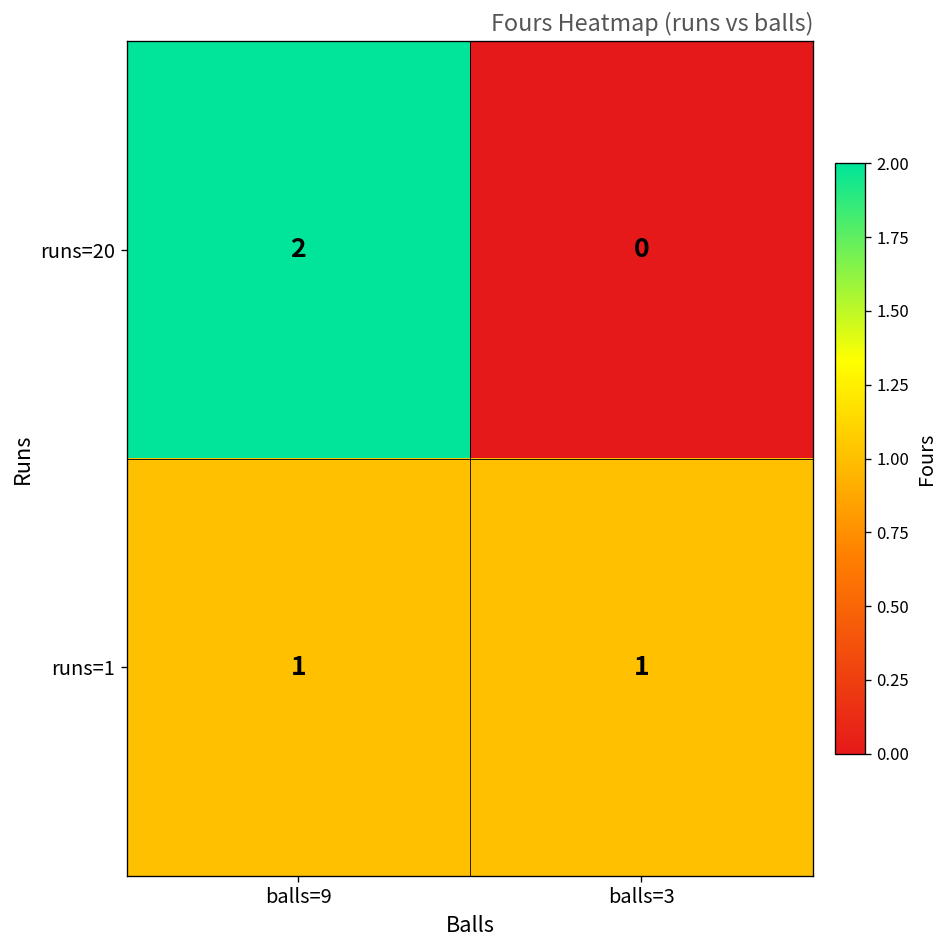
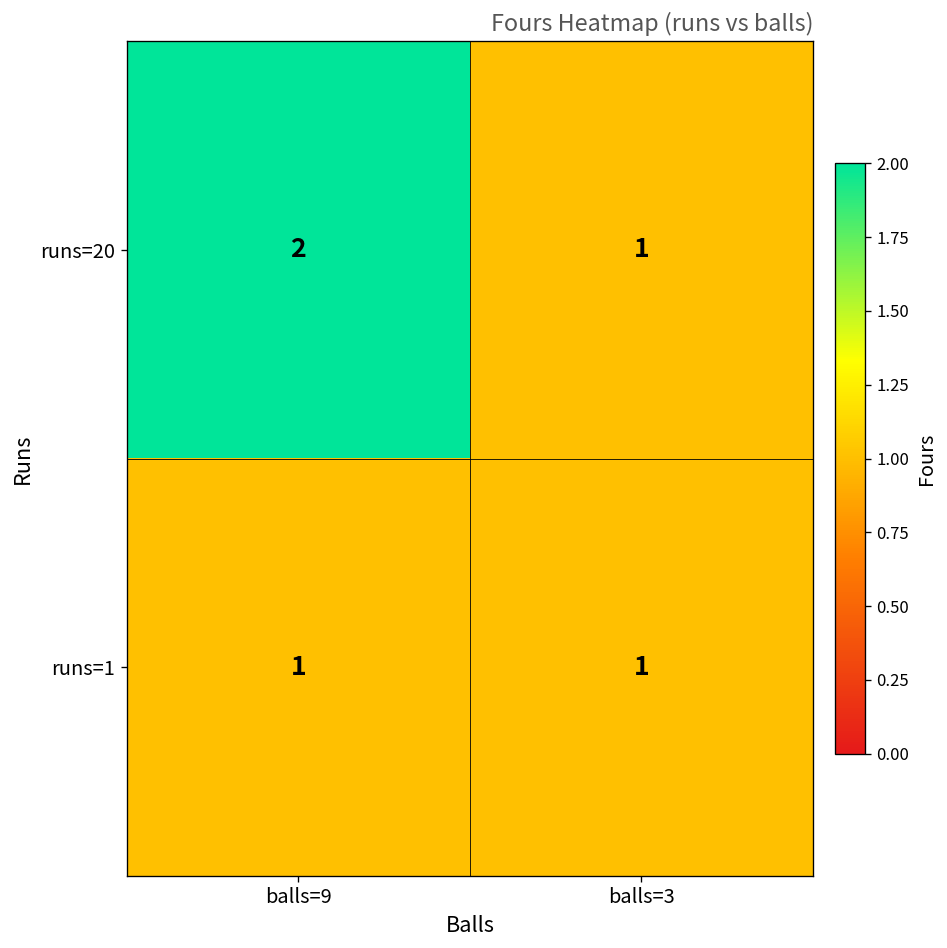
  {
    "runs=20": {
      "balls=9": 2,
-     "balls=3": 0
+     "balls=3": 1
    },
    "runs=1": {
      "balls=9": 1,
      "balls=3": 1
    }
  }
